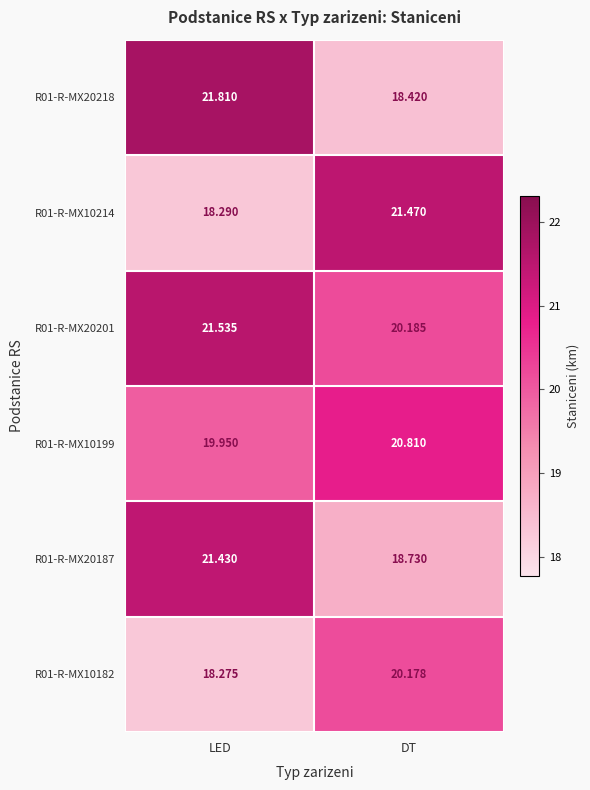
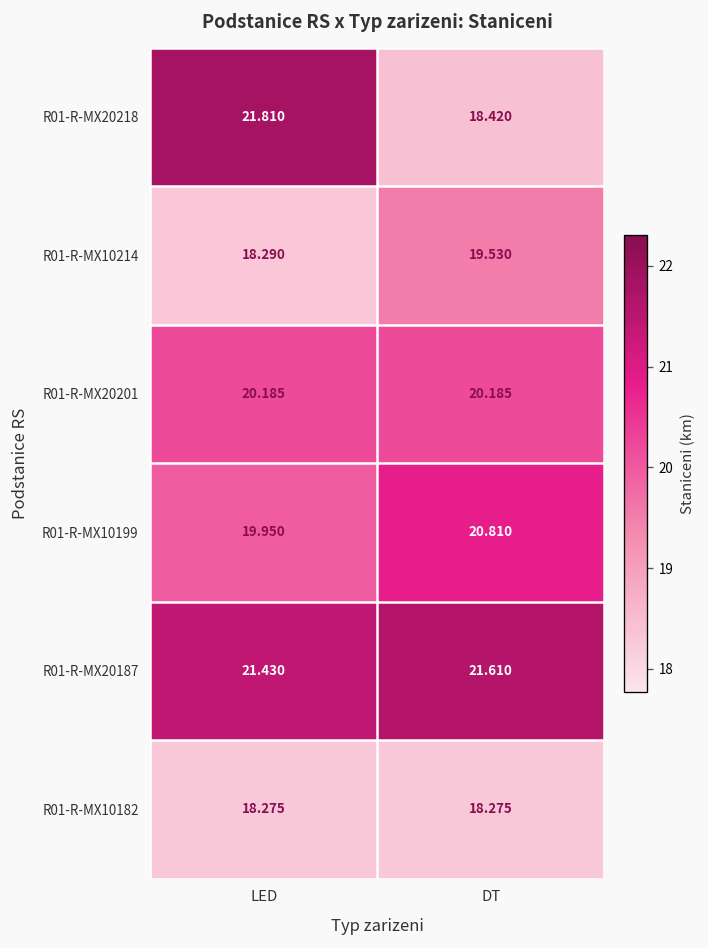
  {
    "R01-R-MX20218": {
      "LED": 21.810,
      "DT": 18.420
    },
    "R01-R-MX10214": {
      "LED": 18.290,
-     "DT": 21.470
+     "DT": 19.530
    },
    "R01-R-MX20201": {
-     "LED": 21.535,
+     "LED": 20.185,
      "DT": 20.185
    },
    "R01-R-MX10199": {
      "LED": 19.950,
      "DT": 20.810
    },
    "R01-R-MX20187": {
      "LED": 21.430,
-     "DT": 18.730
+     "DT": 21.610
    },
    "R01-R-MX10182": {
      "LED": 18.275,
-     "DT": 20.178
+     "DT": 18.275
    }
  }
